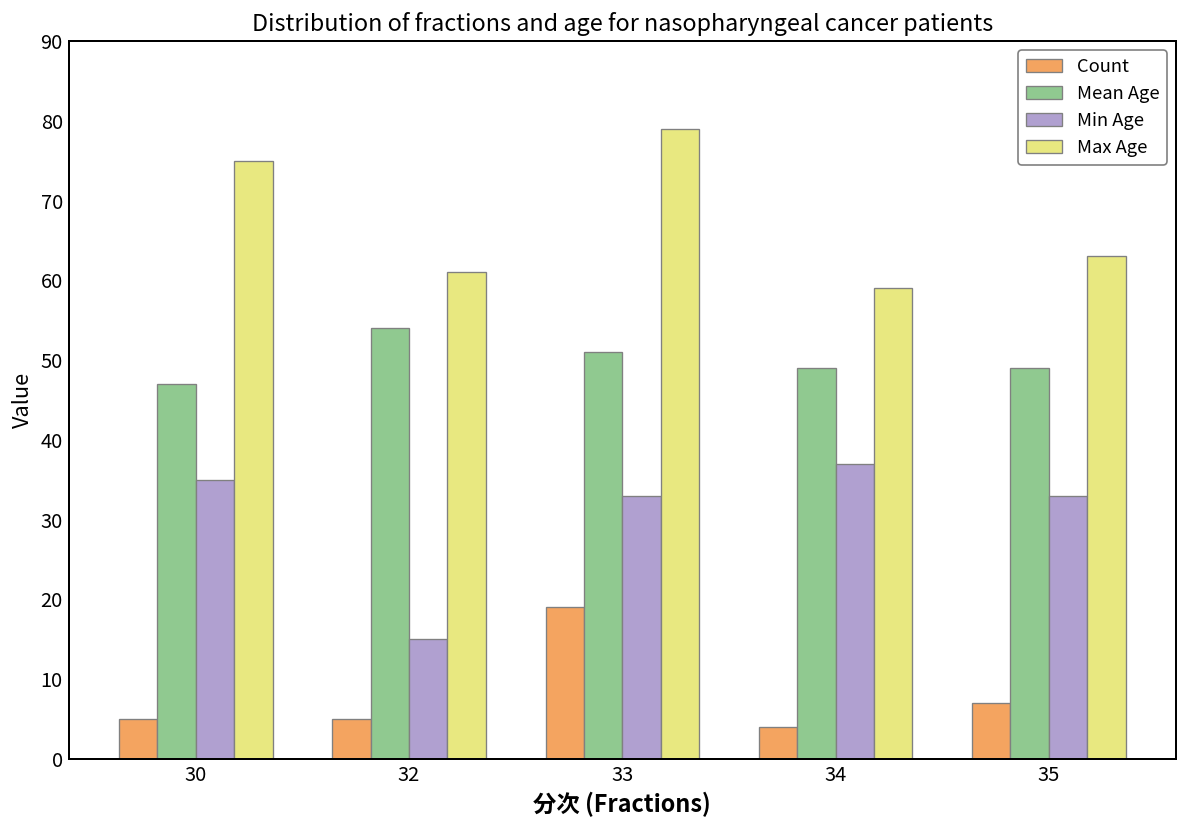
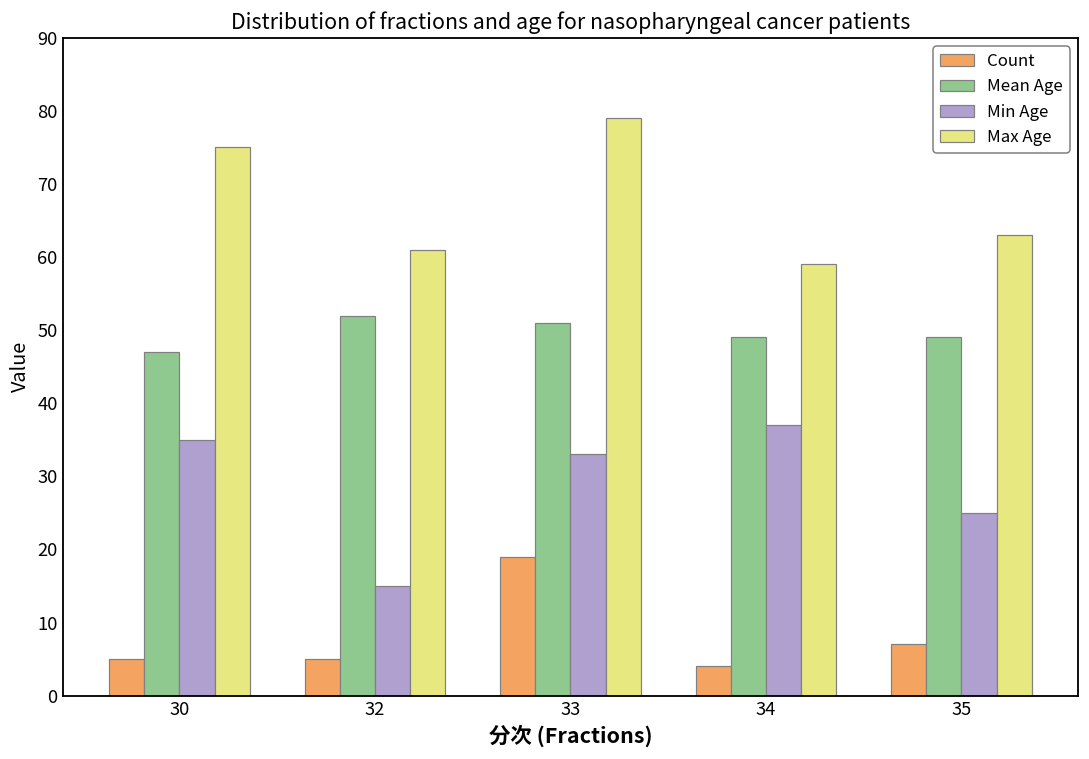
  {
    "Count": {
      "30": 5,
      "32": 5,
      "33": 19,
      "34": 4,
      "35": 7
    },
    "Mean Age": {
      "30": 47,
-     "32": 54,
+     "32": 52,
      "33": 51,
      "34": 49,
      "35": 49
    },
    "Min Age": {
      "30": 35,
      "32": 15,
      "33": 33,
      "34": 37,
-     "35": 33
+     "35": 25
    },
    "Max Age": {
      "30": 75,
      "32": 61,
      "33": 79,
      "34": 59,
      "35": 63
    }
  }
